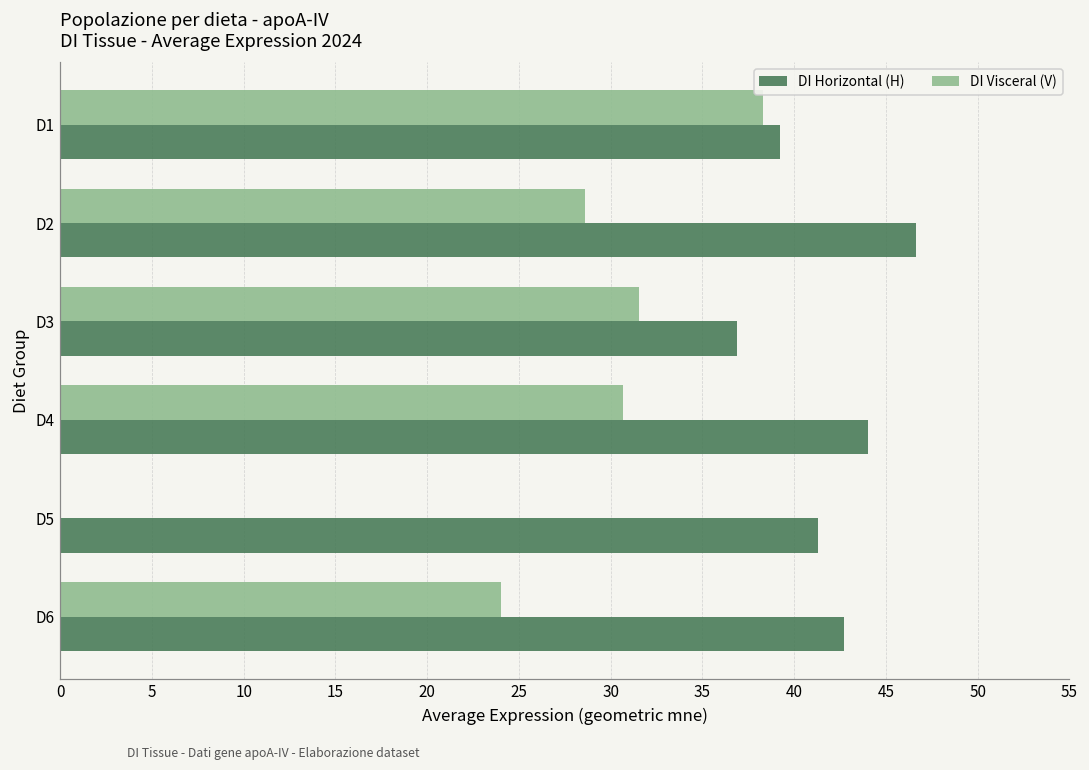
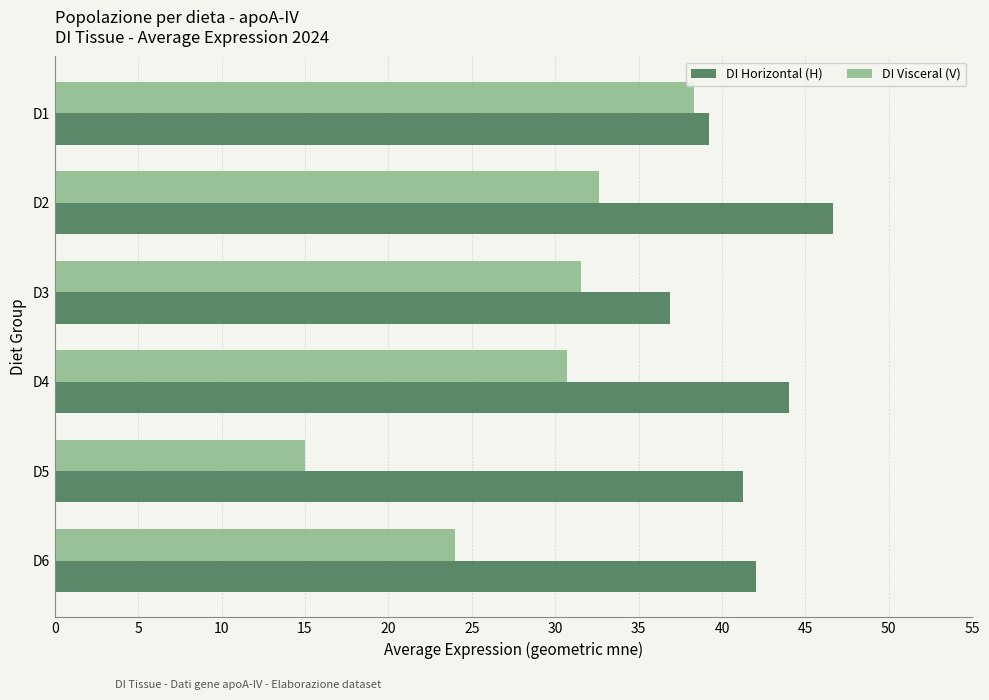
  {
    "DI Horizontal (H)": {
      "D1": 39.2,
      "D2": 46.7,
      "D3": 36.9,
      "D4": 44.0,
      "D5": 41.3,
-     "D6": 42.7
+     "D6": 42.0
    },
    "DI Visceral (V)": {
      "D1": 38.3,
-     "D2": 28.6,
+     "D2": 32.6,
      "D3": 31.6,
      "D4": 30.7,
-     "D5": 0,
+     "D5": 15,
      "D6": 24.0
    }
  }
